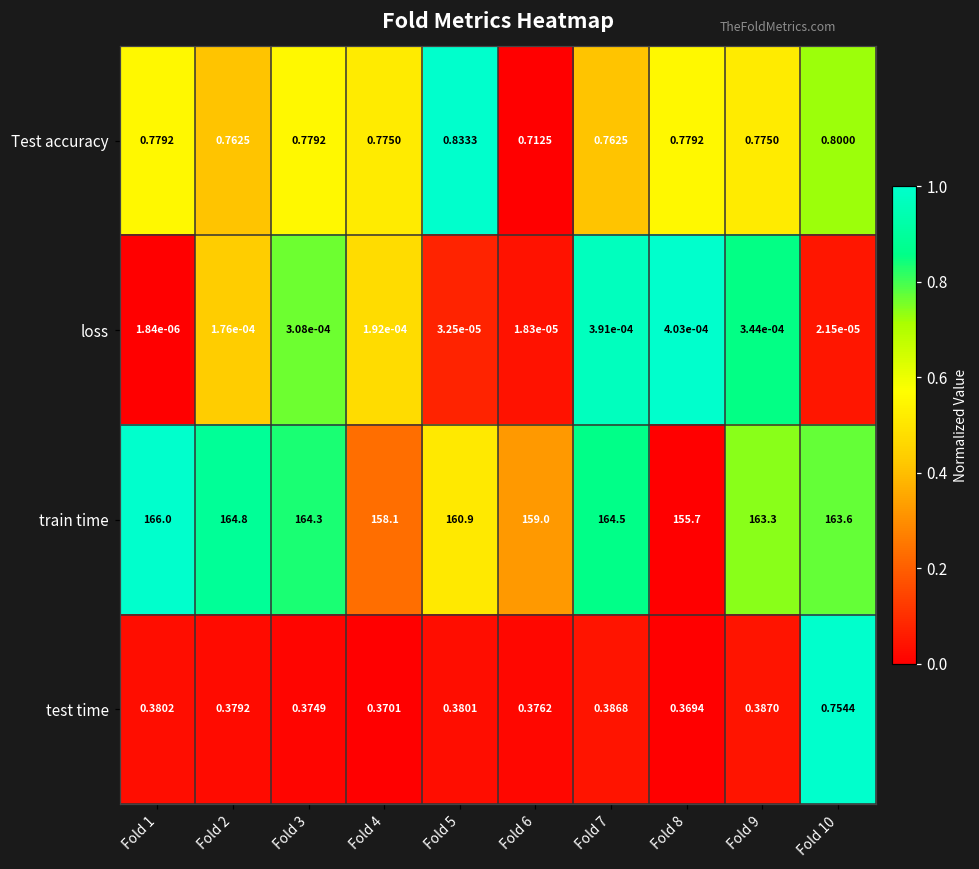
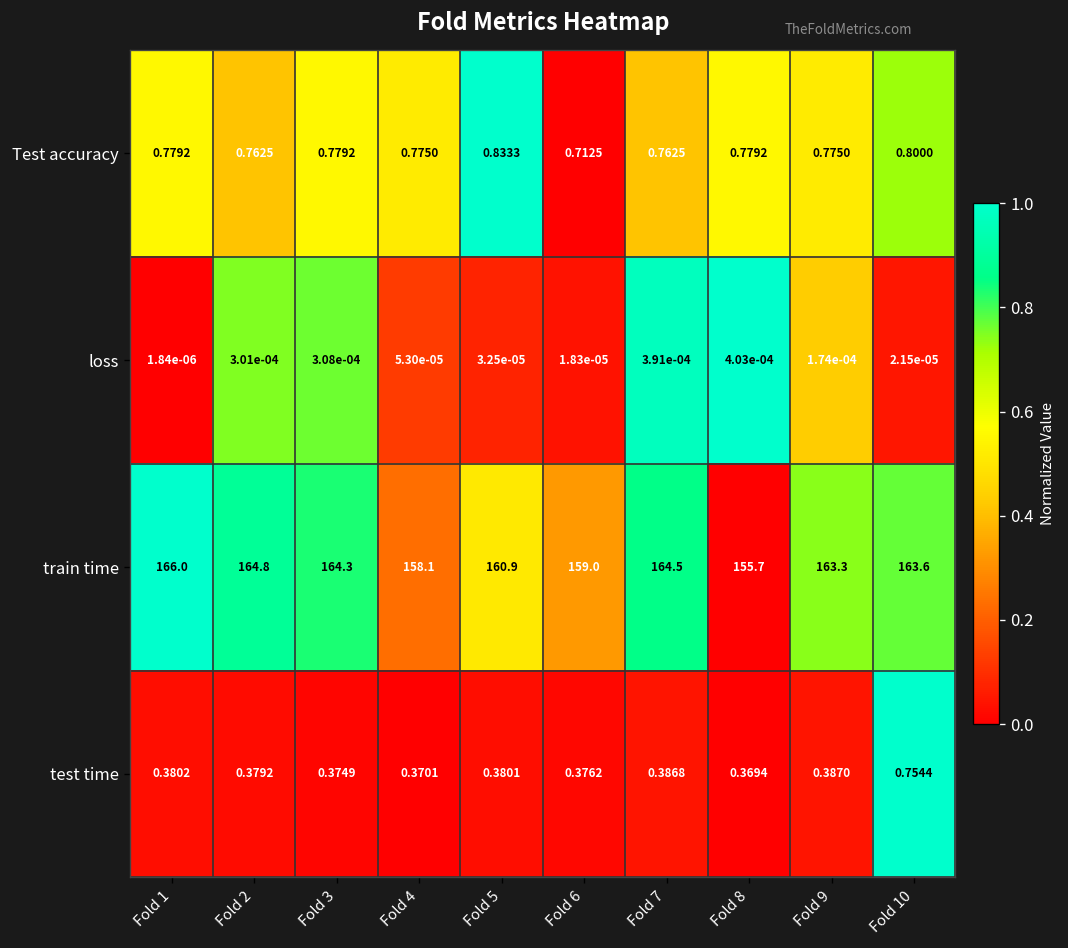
  {
    "Test accuracy": {
      "Fold 1": "0.7792",
      "Fold 2": "0.7625",
      "Fold 3": "0.7792",
      "Fold 4": "0.7750",
      "Fold 5": "0.8333",
      "Fold 6": "0.7125",
      "Fold 7": "0.7625",
      "Fold 8": "0.7792",
      "Fold 9": "0.7750",
      "Fold 10": "0.8000"
    },
    "loss": {
      "Fold 1": "1.84e-06",
-     "Fold 2": "1.76e-04",
+     "Fold 2": "3.01e-04",
      "Fold 3": "3.08e-04",
-     "Fold 4": "1.92e-04",
+     "Fold 4": "5.30e-05",
      "Fold 5": "3.25e-05",
      "Fold 6": "1.83e-05",
      "Fold 7": "3.91e-04",
      "Fold 8": "4.03e-04",
-     "Fold 9": "3.44e-04",
+     "Fold 9": "1.74e-04",
      "Fold 10": "2.15e-05"
    },
    "train time": {
      "Fold 1": "166.0",
      "Fold 2": "164.8",
      "Fold 3": "164.3",
      "Fold 4": "158.1",
      "Fold 5": "160.9",
      "Fold 6": "159.0",
      "Fold 7": "164.5",
      "Fold 8": "155.7",
      "Fold 9": "163.3",
      "Fold 10": "163.6"
    },
    "test time": {
      "Fold 1": "0.3802",
      "Fold 2": "0.3792",
      "Fold 3": "0.3749",
      "Fold 4": "0.3701",
      "Fold 5": "0.3801",
      "Fold 6": "0.3762",
      "Fold 7": "0.3868",
      "Fold 8": "0.3694",
      "Fold 9": "0.3870",
      "Fold 10": "0.7544"
    }
  }
